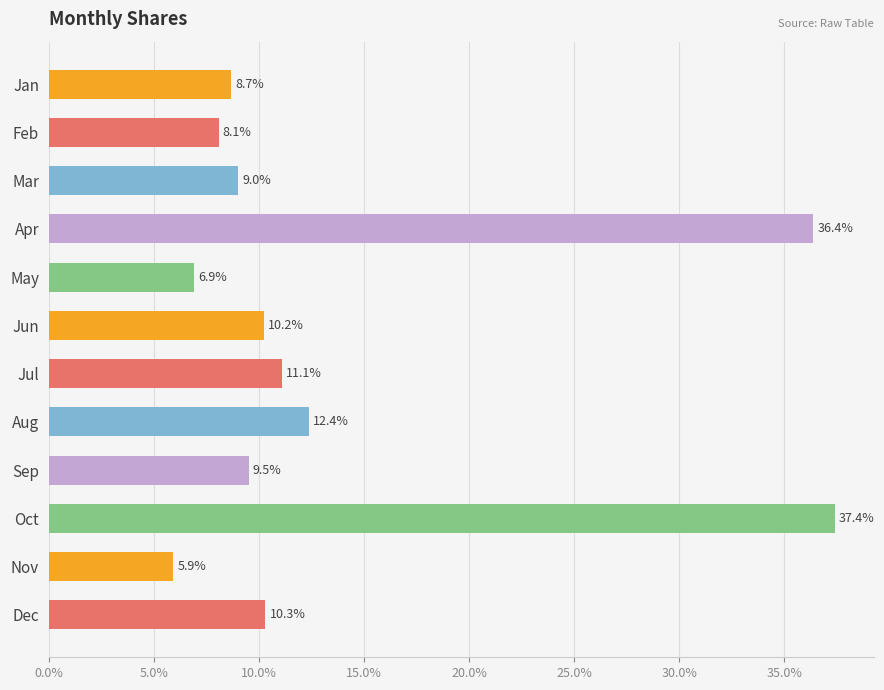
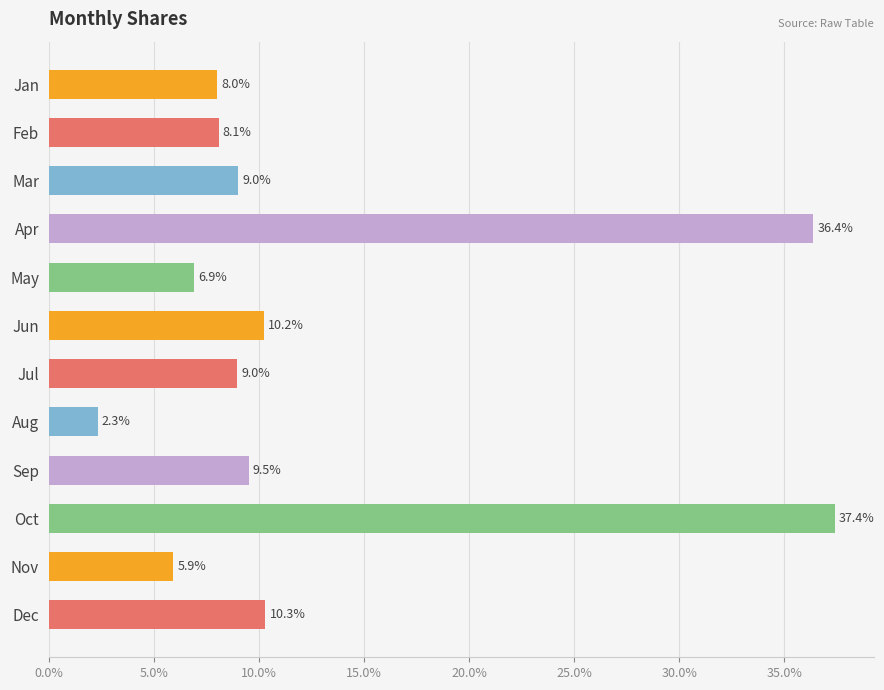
  {
-   "Jan": "8.7%",
+   "Jan": "8.0%",
    "Feb": "8.1%",
    "Mar": "9.0%",
    "Apr": "36.4%",
    "May": "6.9%",
    "Jun": "10.2%",
-   "Jul": "11.1%",
-   "Aug": "12.4%",
+   "Jul": "9.0%",
+   "Aug": "2.3%",
    "Sep": "9.5%",
    "Oct": "37.4%",
    "Nov": "5.9%",
    "Dec": "10.3%"
  }
